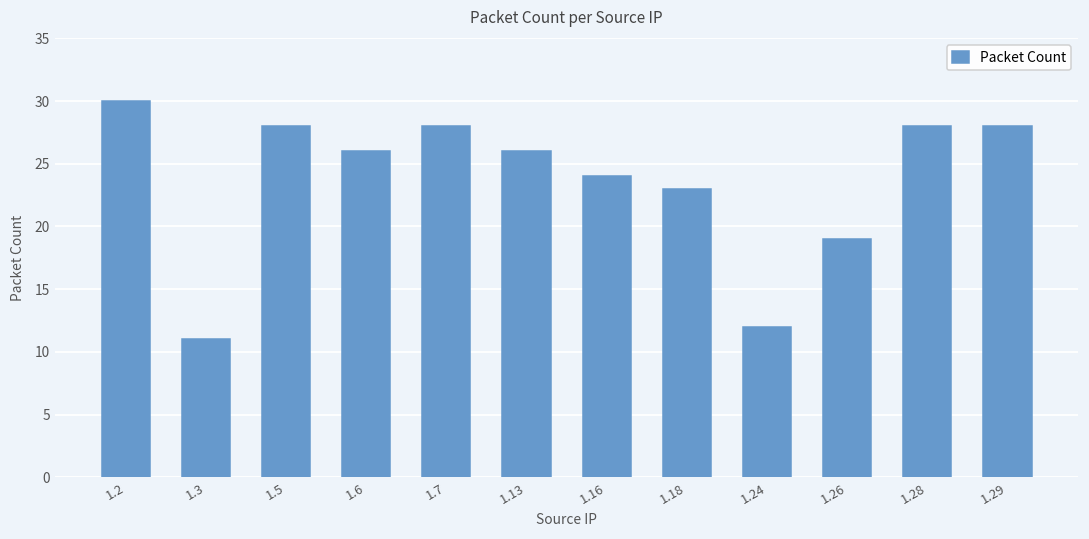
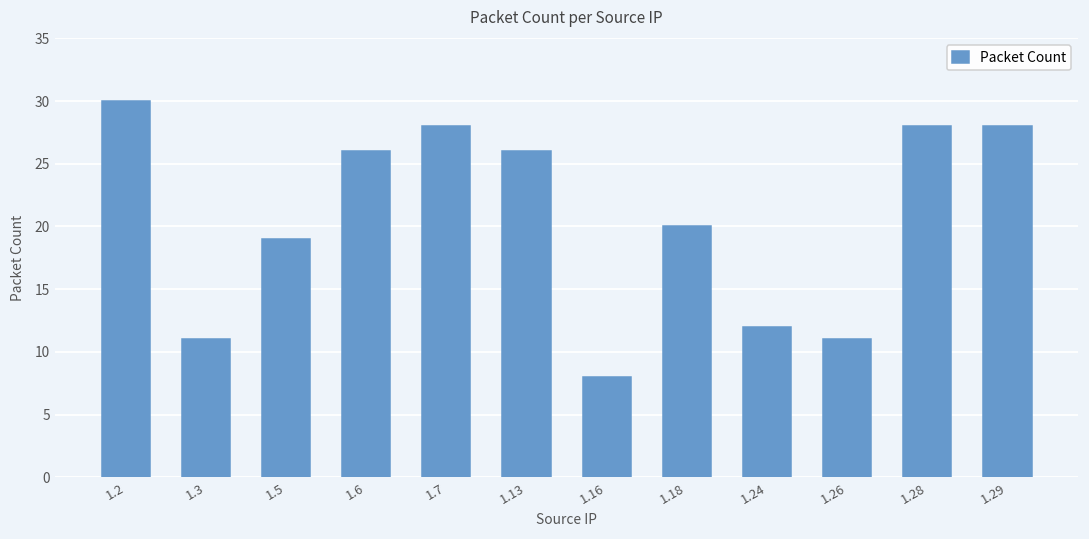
  {
    "1.2": 30,
    "1.3": 11,
-   "1.5": 28,
+   "1.5": 19,
    "1.6": 26,
    "1.7": 28,
    "1.13": 26,
-   "1.16": 24,
-   "1.18": 23,
+   "1.16": 8,
+   "1.18": 20,
    "1.24": 12,
-   "1.26": 19,
+   "1.26": 11,
    "1.28": 28,
    "1.29": 28
  }
